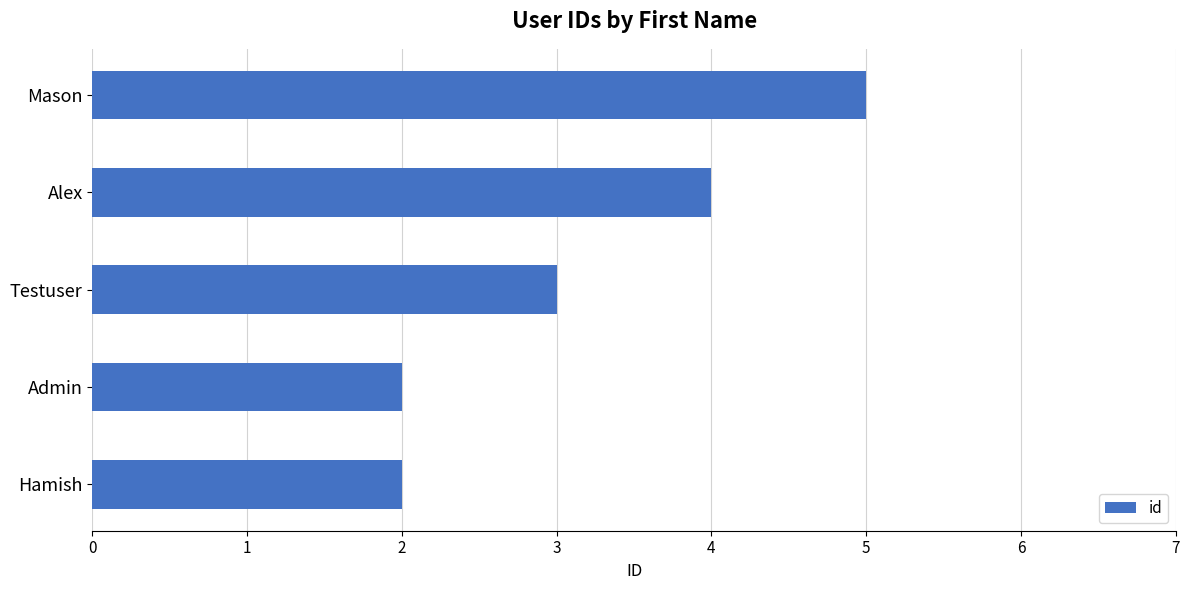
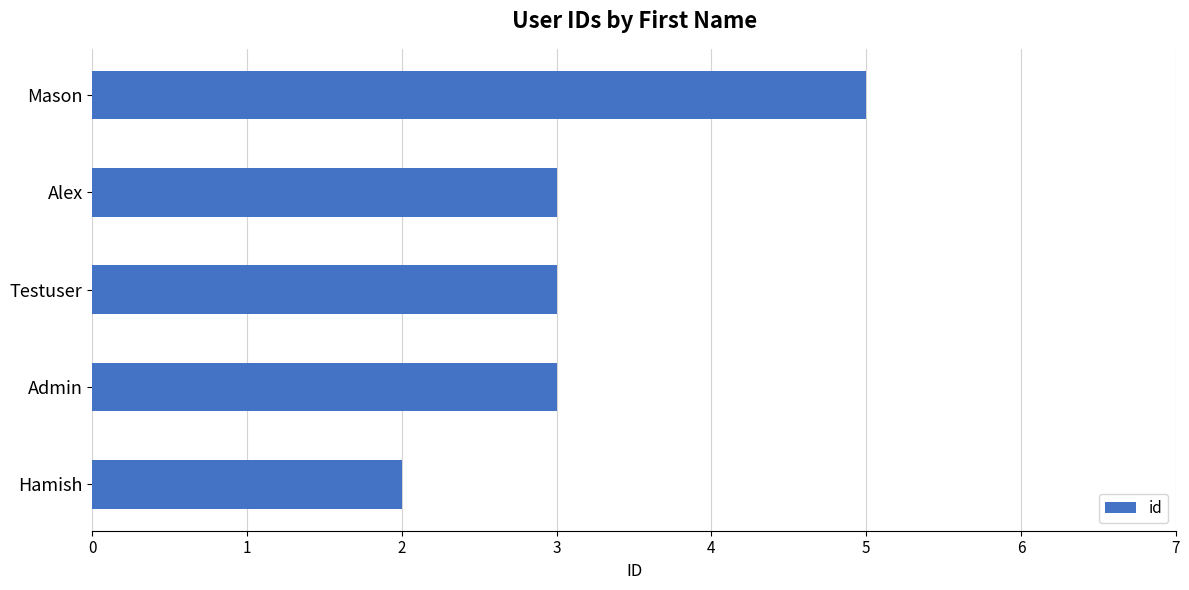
  {
    "Mason": 5,
-   "Alex": 4,
+   "Alex": 3,
    "Testuser": 3,
-   "Admin": 2,
+   "Admin": 3,
    "Hamish": 2
  }
